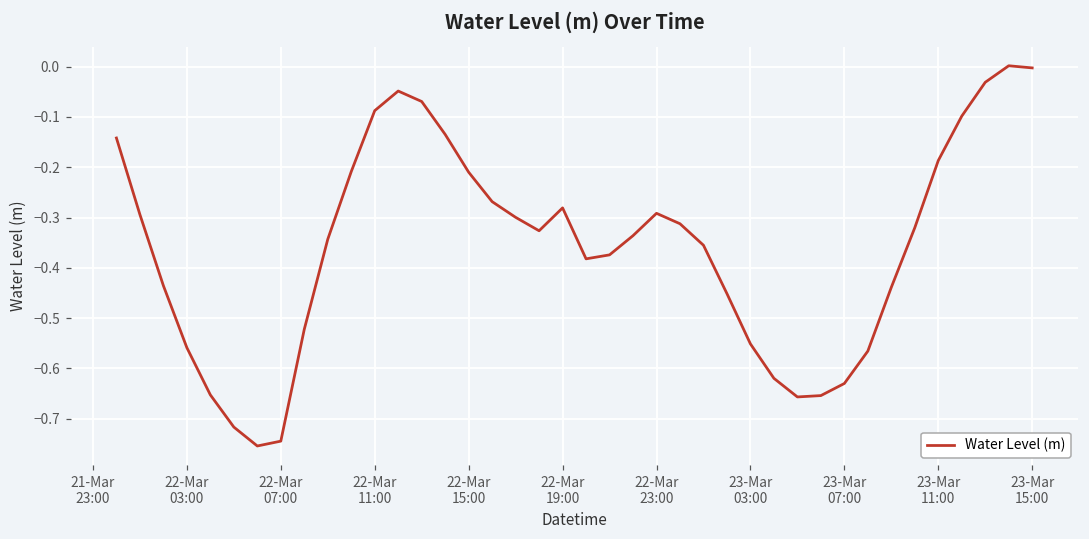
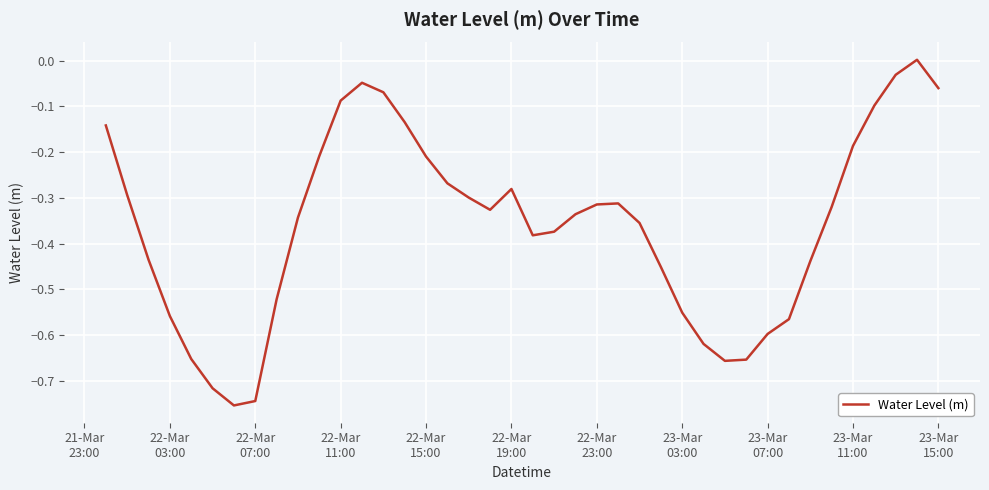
  {
    "22-Mar 03:00": -0.56,
    "22-Mar 07:00": -0.74,
    "22-Mar 11:00": -0.09,
    "22-Mar 15:00": -0.21,
    "22-Mar 19:00": -0.28,
-   "22-Mar 23:00": -0.29,
+   "22-Mar 23:00": -0.31,
    "23-Mar 03:00": -0.55,
-   "23-Mar 07:00": -0.63,
+   "23-Mar 07:00": -0.60,
    "23-Mar 11:00": -0.19,
-   "23-Mar 15:00": 0.00
+   "23-Mar 15:00": -0.06
  }
